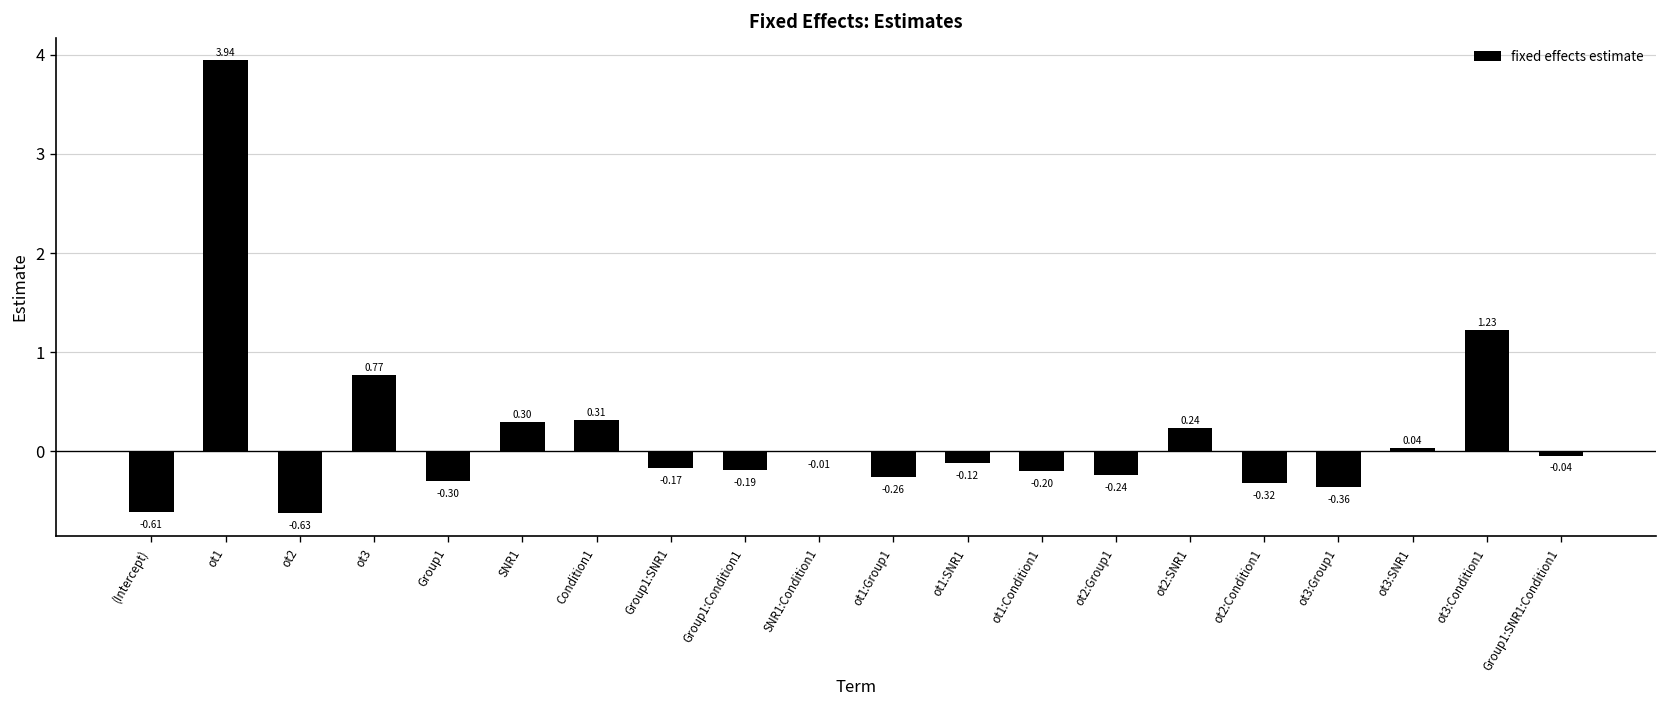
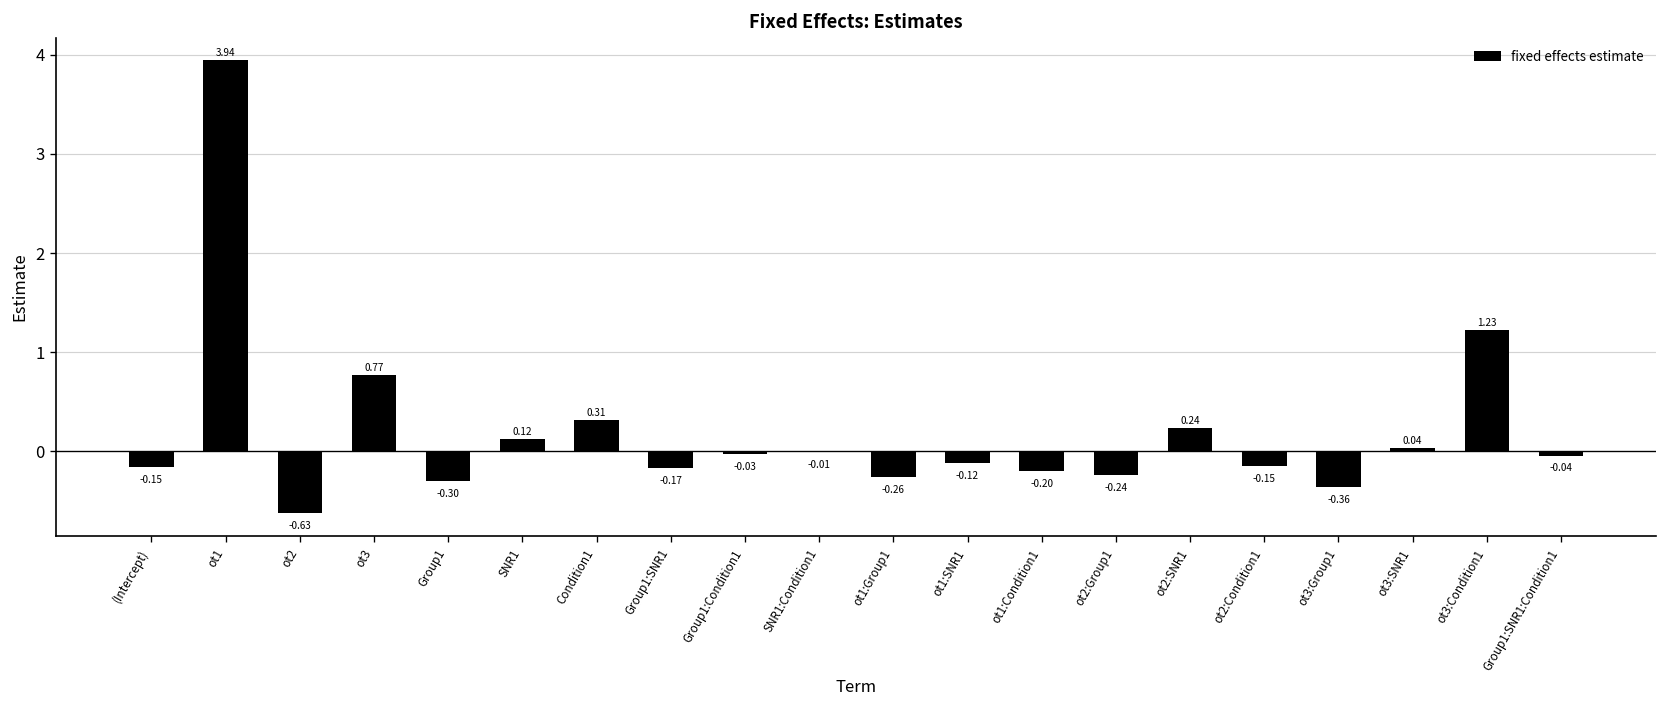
  {
-   "(Intercept)": -0.61,
+   "(Intercept)": -0.15,
    "ot1": 3.94,
    "ot2": -0.63,
    "ot3": 0.77,
    "Group1": -0.30,
-   "SNR1": 0.30,
+   "SNR1": 0.12,
    "Condition1": 0.31,
    "Group1:SNR1": -0.17,
-   "Group1:Condition1": -0.19,
+   "Group1:Condition1": -0.03,
    "SNR1:Condition1": -0.01,
    "ot1:Group1": -0.26,
    "ot1:SNR1": -0.12,
    "ot1:Condition1": -0.20,
    "ot2:Group1": -0.24,
    "ot2:SNR1": 0.24,
-   "ot2:Condition1": -0.32,
+   "ot2:Condition1": -0.15,
    "ot3:Group1": -0.36,
    "ot3:SNR1": 0.04,
    "ot3:Condition1": 1.23,
    "Group1:SNR1:Condition1": -0.04
  }
